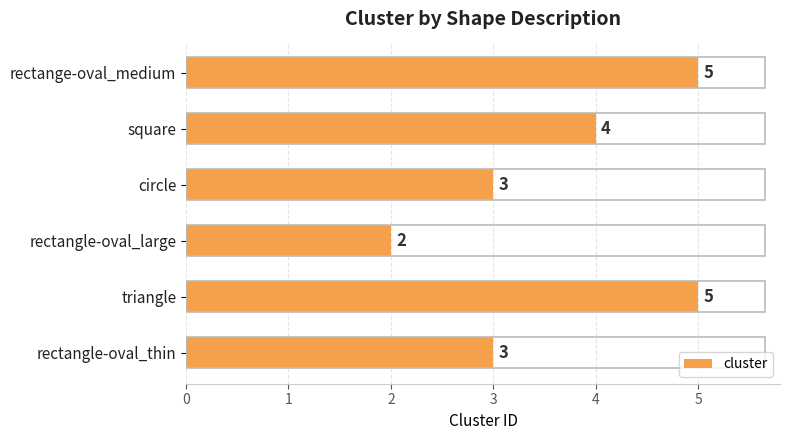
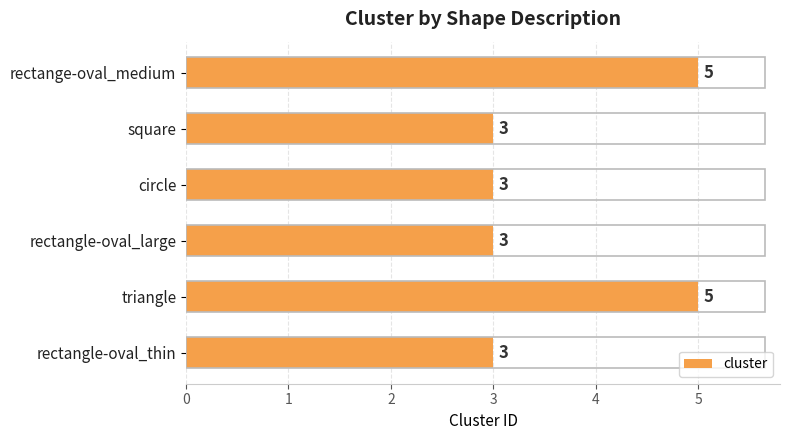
  {
    "rectange-oval_medium": 5,
-   "square": 4,
+   "square": 3,
    "circle": 3,
-   "rectangle-oval_large": 2,
+   "rectangle-oval_large": 3,
    "triangle": 5,
    "rectangle-oval_thin": 3
  }
